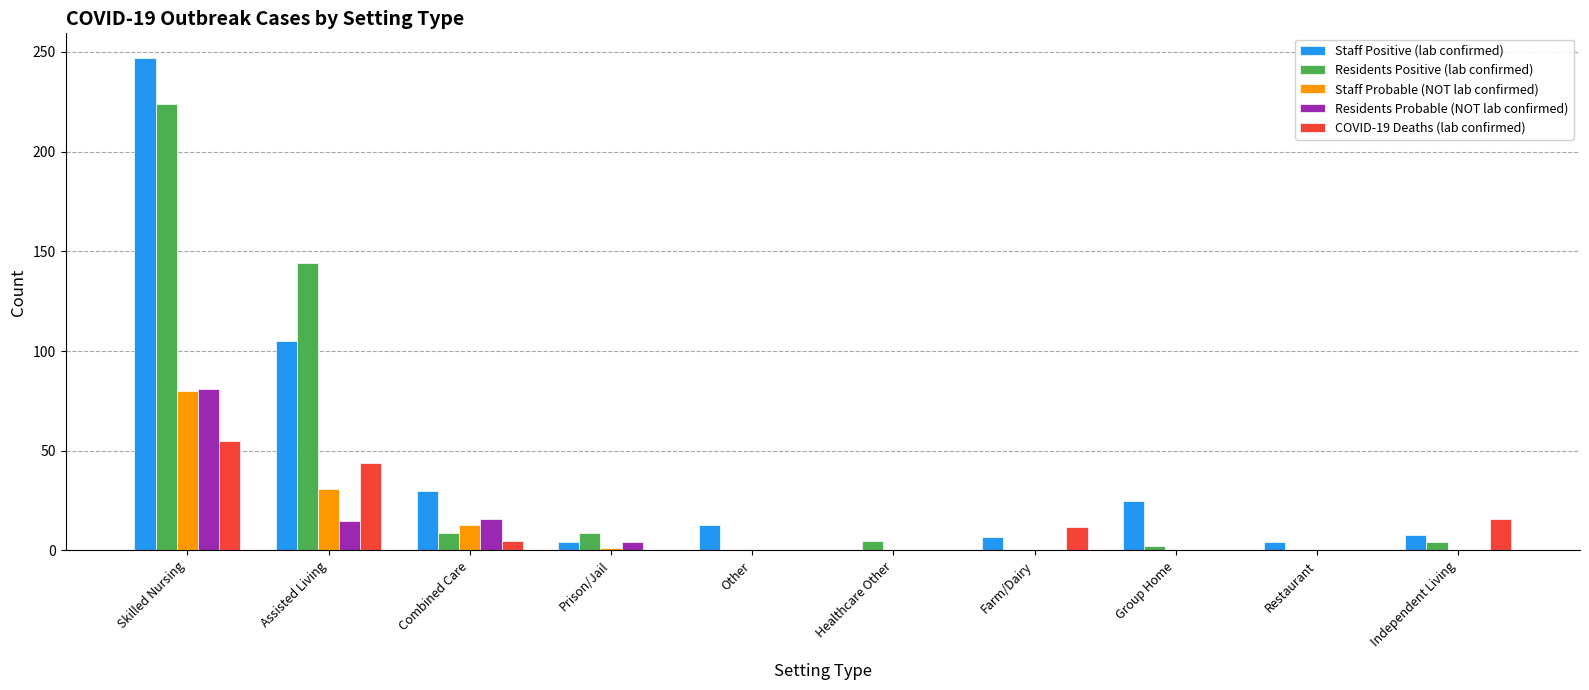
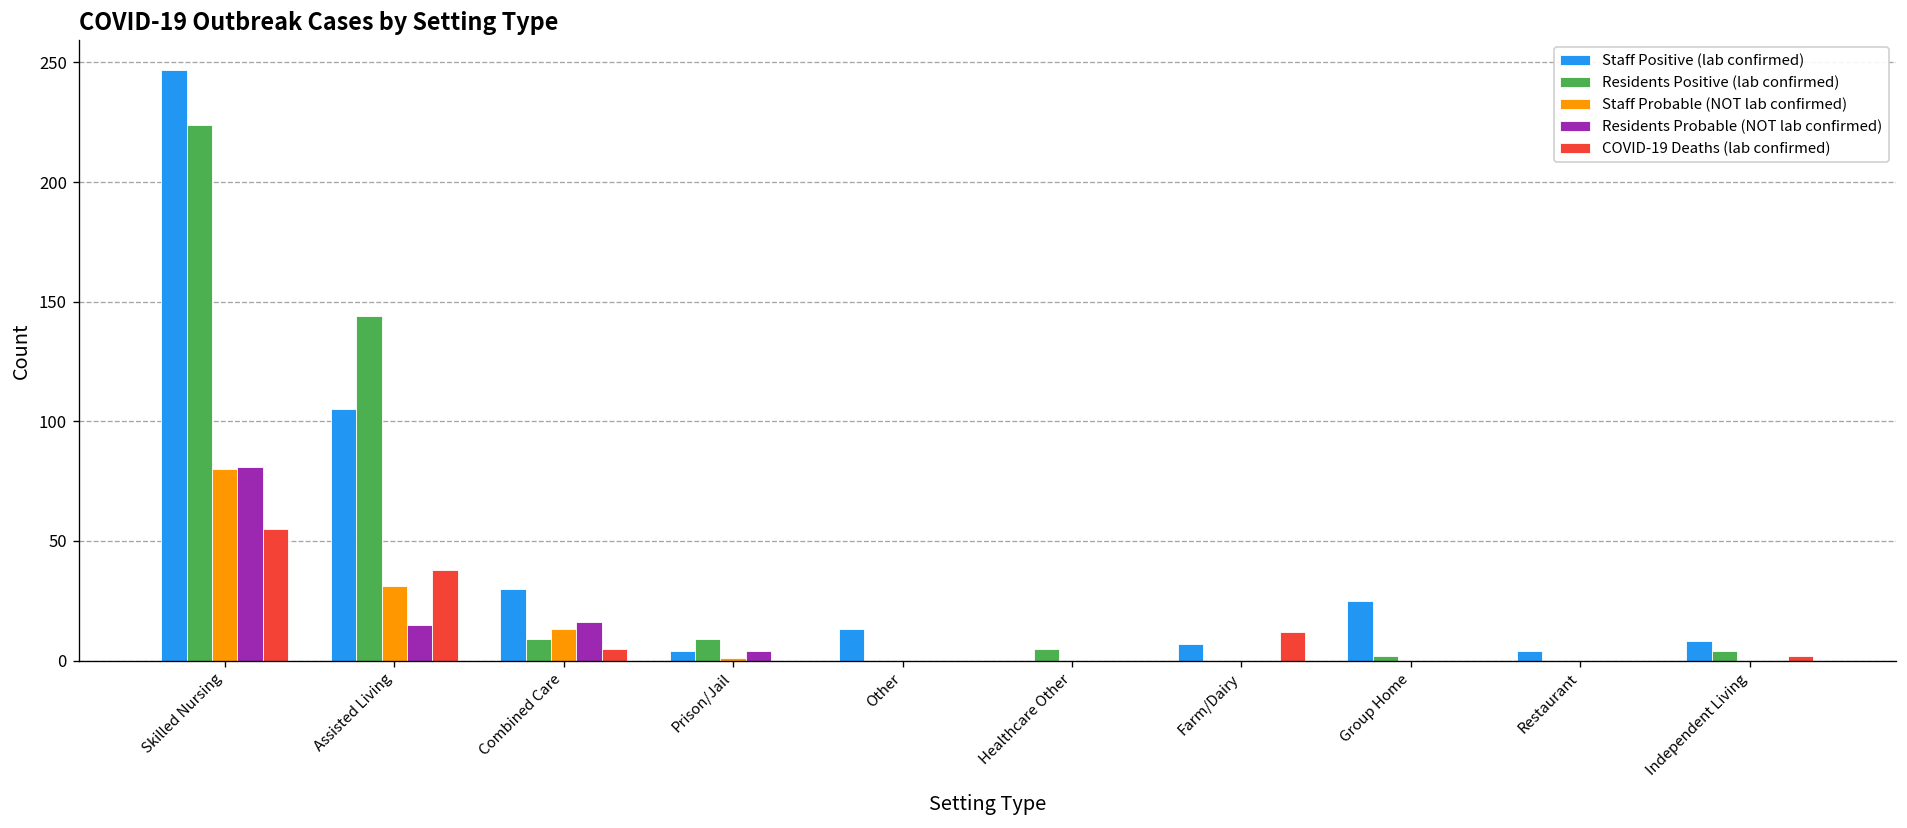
  {
    "Staff Positive (lab confirmed)": {
      "Skilled Nursing": 247,
      "Assisted Living": 105,
      "Combined Care": 30,
      "Prison/Jail": 4,
      "Other": 13,
      "Healthcare Other": 0,
      "Farm/Dairy": 7,
      "Group Home": 25,
      "Restaurant": 4,
      "Independent Living": 8
    },
    "Residents Positive (lab confirmed)": {
      "Skilled Nursing": 224,
      "Assisted Living": 144,
      "Combined Care": 9,
      "Prison/Jail": 9,
      "Other": 0,
      "Healthcare Other": 5,
      "Farm/Dairy": 0,
      "Group Home": 2,
      "Restaurant": 0,
      "Independent Living": 4
    },
    "Staff Probable (NOT lab confirmed)": {
      "Skilled Nursing": 80,
      "Assisted Living": 31,
      "Combined Care": 13,
      "Other": 0,
      "Healthcare Other": 0,
      "Farm/Dairy": 0,
      "Group Home": 0,
      "Restaurant": 0,
      "Independent Living": 0
    },
    "Residents Probable (NOT lab confirmed)": {
      "Skilled Nursing": 81,
      "Assisted Living": 15,
      "Combined Care": 16,
      "Prison/Jail": 4,
      "Other": 0,
      "Healthcare Other": 0,
      "Farm/Dairy": 0,
      "Group Home": 0,
      "Restaurant": 0,
      "Independent Living": 0
    },
    "COVID-19 Deaths (lab confirmed)": {
      "Skilled Nursing": 55,
-     "Assisted Living": 44,
+     "Assisted Living": 38,
      "Combined Care": 5,
      "Prison/Jail": 0,
      "Other": 0,
      "Healthcare Other": 0,
      "Farm/Dairy": 12,
      "Group Home": 0,
      "Restaurant": 0,
-     "Independent Living": 16
+     "Independent Living": 2
    }
  }
